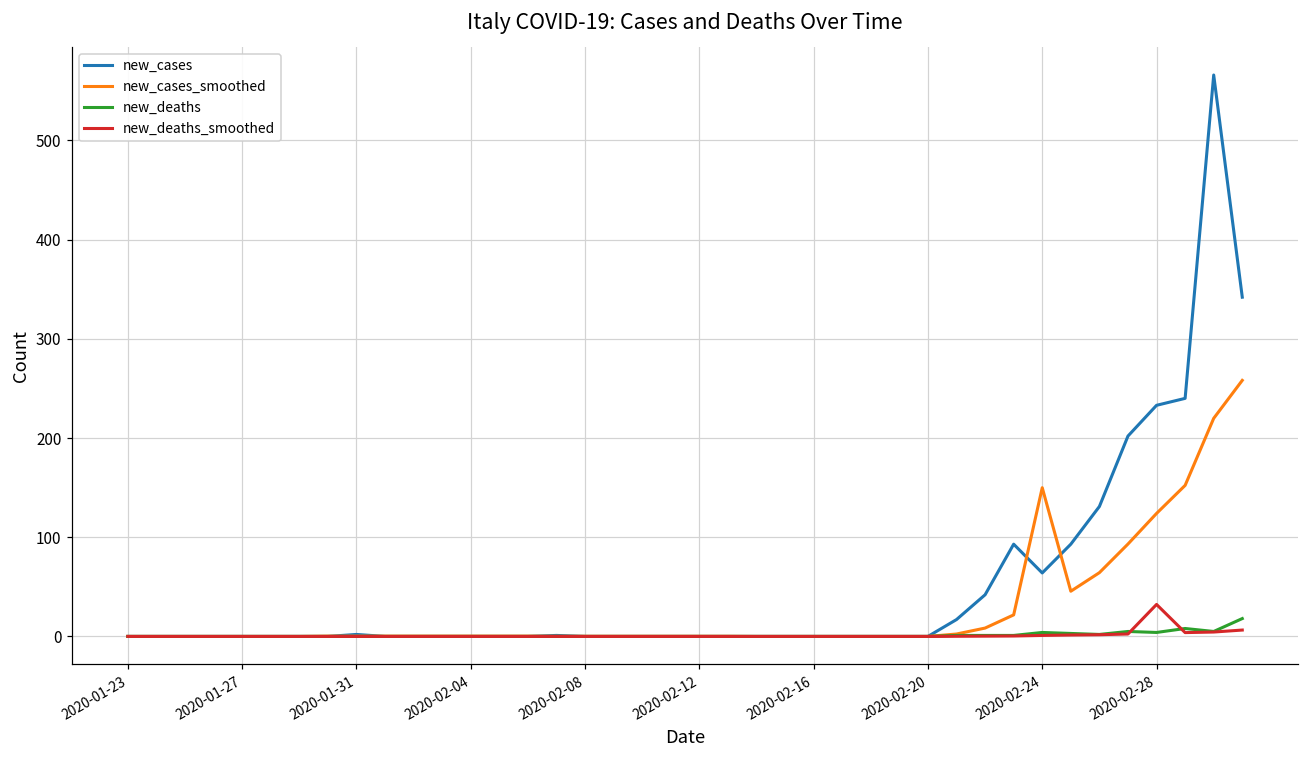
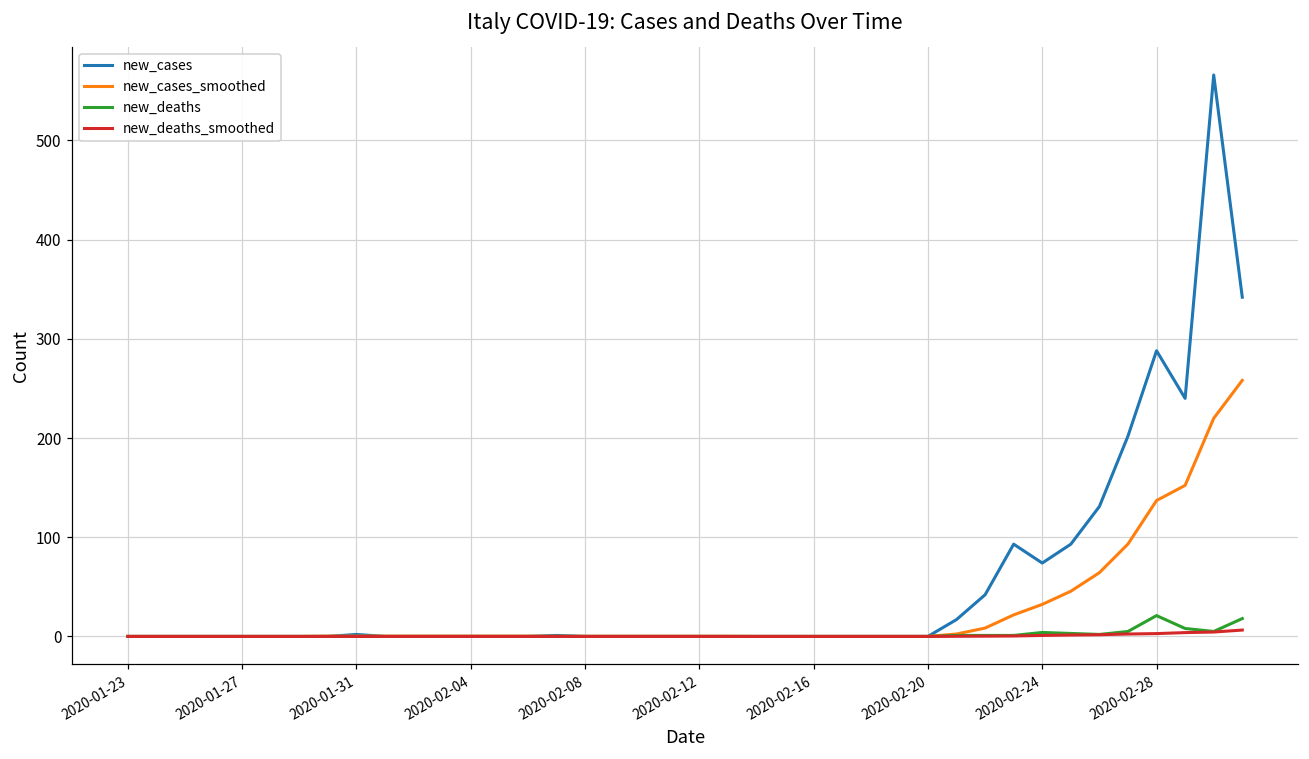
  {
    "new_cases": {
-     "2020-02-24": 60,
-     "2020-02-28": 230
+     "2020-02-24": 70,
+     "2020-02-28": 290
    },
    "new_cases_smoothed": {
-     "2020-02-24": 150,
-     "2020-02-28": 120
+     "2020-02-24": 30,
+     "2020-02-28": 140
    },
    "new_deaths": {
      "2020-02-24": 0,
-     "2020-02-28": 0
+     "2020-02-28": 20
    },
    "new_deaths_smoothed": {
      "2020-02-24": 0,
-     "2020-02-28": 30
+     "2020-02-28": 0
    }
  }
